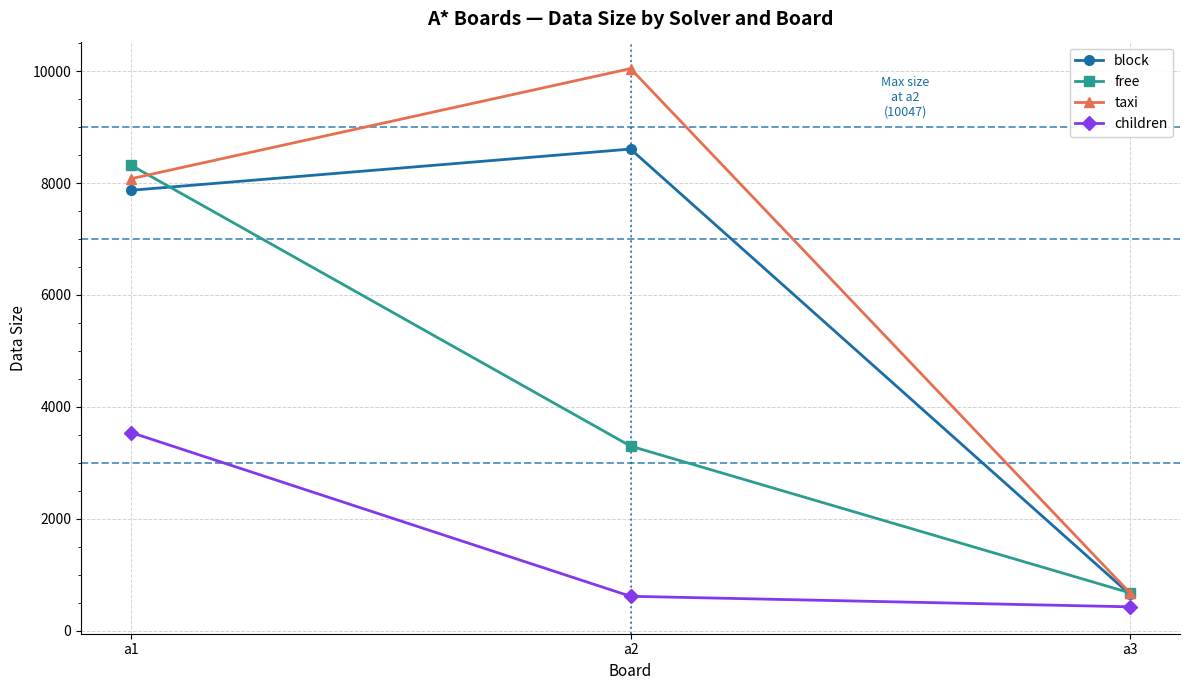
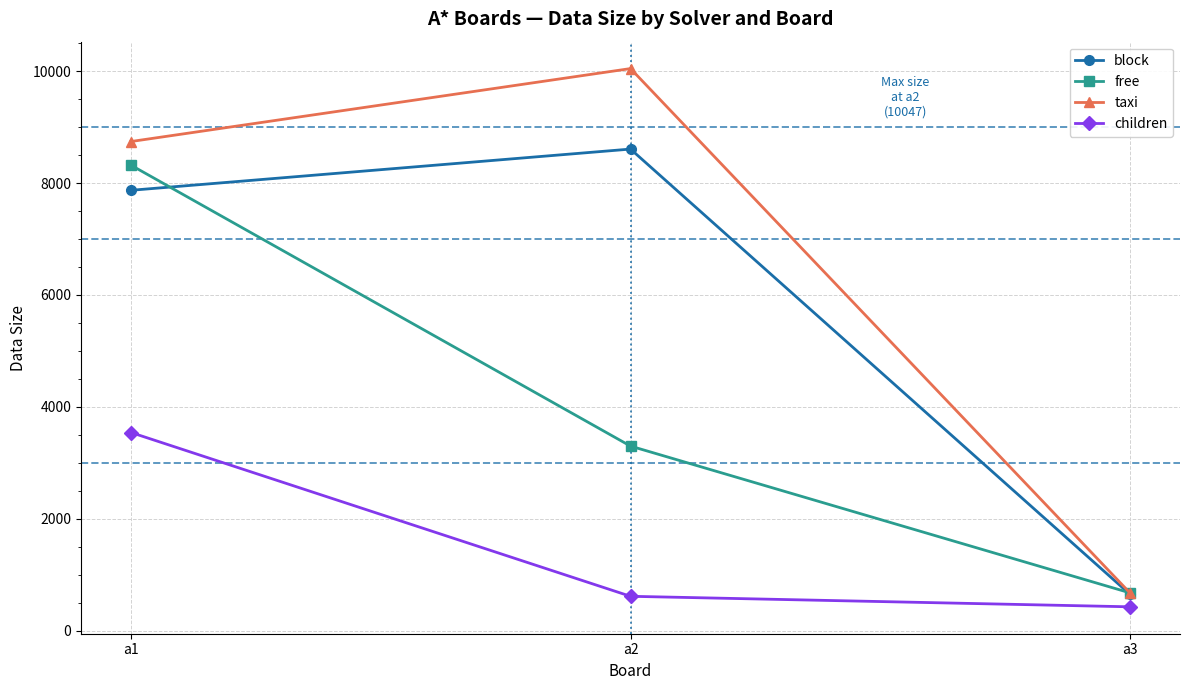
  {
    "taxi": {
-     "a1": 8100,
+     "a1": 8700,
      "a2": 10000
    },
    "children": {
      "a1": 3500,
      "a2": 600,
      "a3": 400
    }
  }
